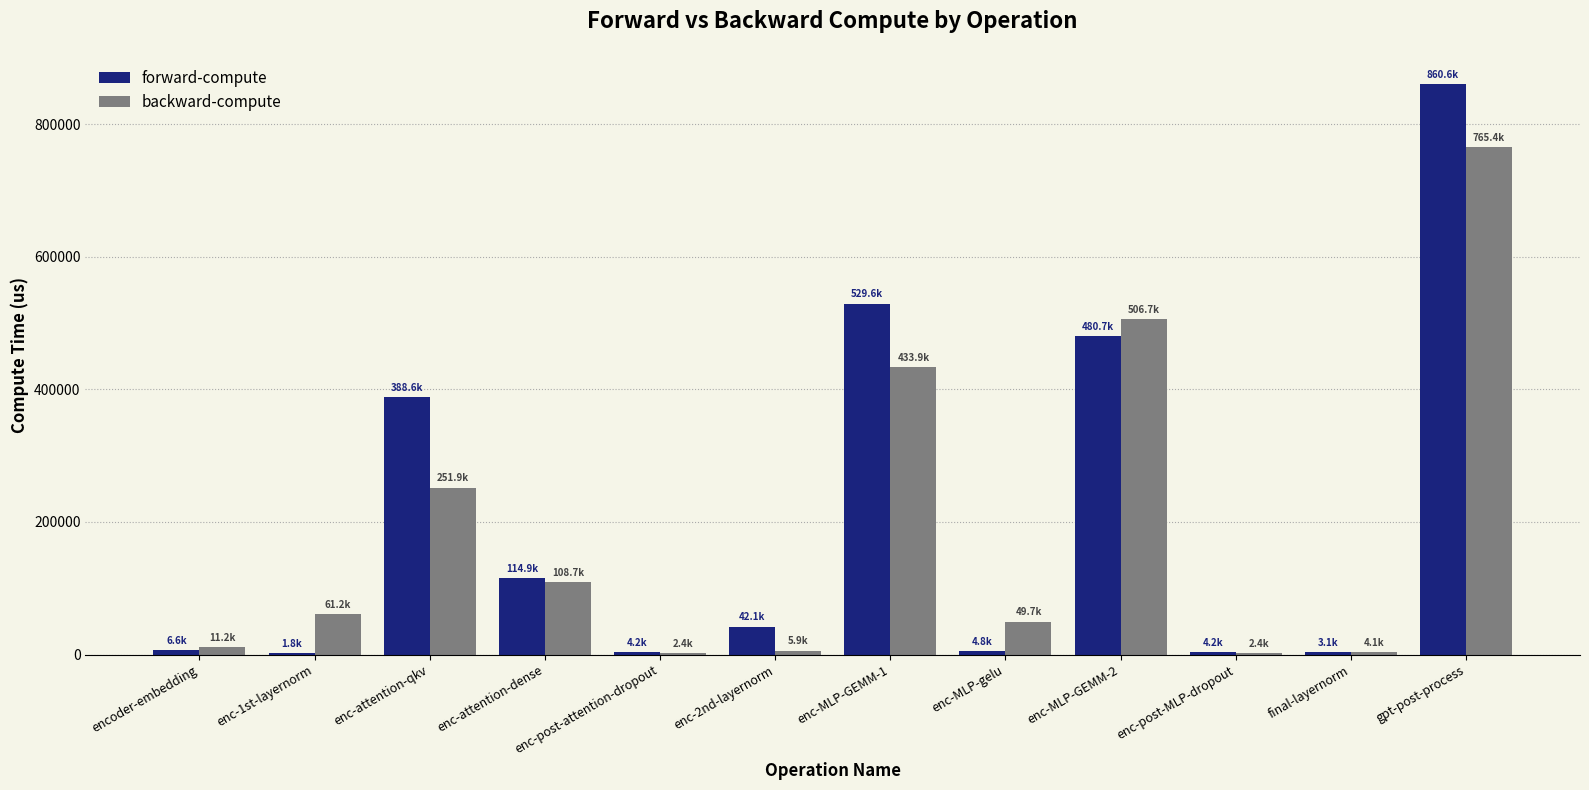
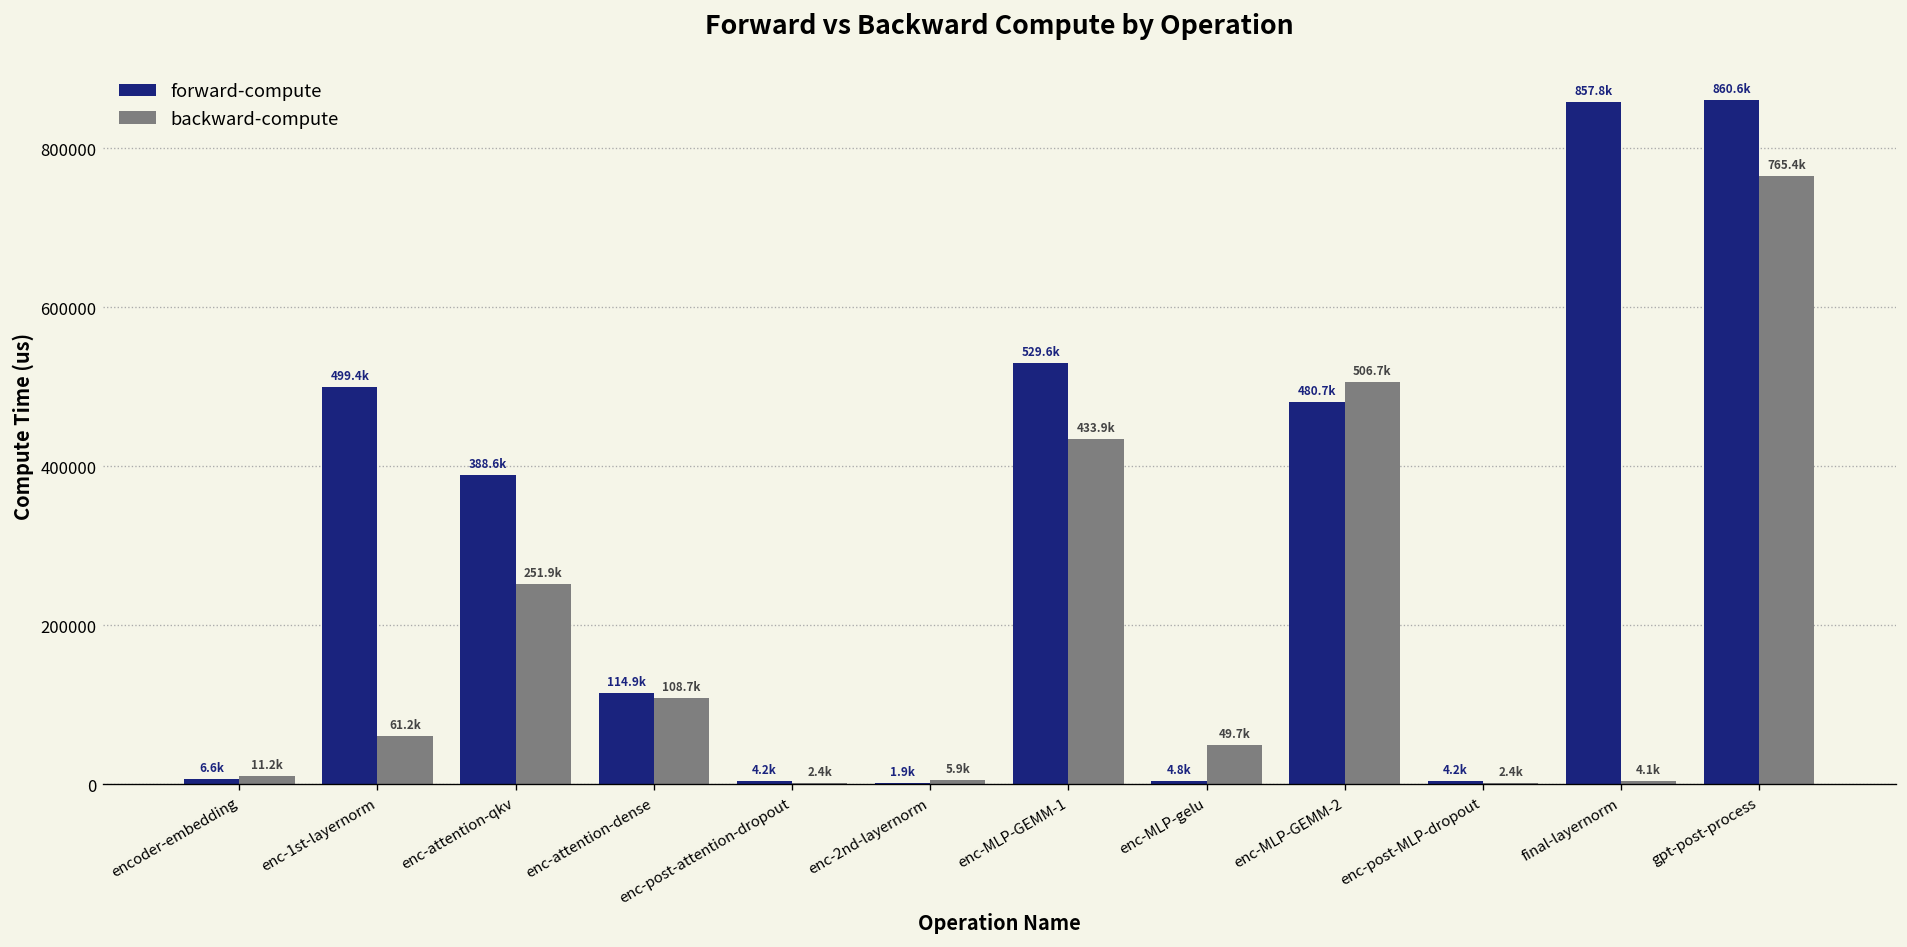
  {
    "forward-compute": {
      "encoder-embedding": "6.6k",
-     "enc-1st-layernorm": "1.8k",
+     "enc-1st-layernorm": "499.4k",
      "enc-attention-qkv": "388.6k",
      "enc-attention-dense": "114.9k",
      "enc-post-attention-dropout": "4.2k",
-     "enc-2nd-layernorm": "42.1k",
+     "enc-2nd-layernorm": "1.9k",
      "enc-MLP-GEMM-1": "529.6k",
      "enc-MLP-gelu": "4.8k",
      "enc-MLP-GEMM-2": "480.7k",
      "enc-post-MLP-dropout": "4.2k",
-     "final-layernorm": "3.1k",
+     "final-layernorm": "857.8k",
      "gpt-post-process": "860.6k"
    },
    "backward-compute": {
      "encoder-embedding": "11.2k",
      "enc-1st-layernorm": "61.2k",
      "enc-attention-qkv": "251.9k",
      "enc-attention-dense": "108.7k",
      "enc-post-attention-dropout": "2.4k",
      "enc-2nd-layernorm": "5.9k",
      "enc-MLP-GEMM-1": "433.9k",
      "enc-MLP-gelu": "49.7k",
      "enc-MLP-GEMM-2": "506.7k",
      "enc-post-MLP-dropout": "2.4k",
      "final-layernorm": "4.1k",
      "gpt-post-process": "765.4k"
    }
  }
